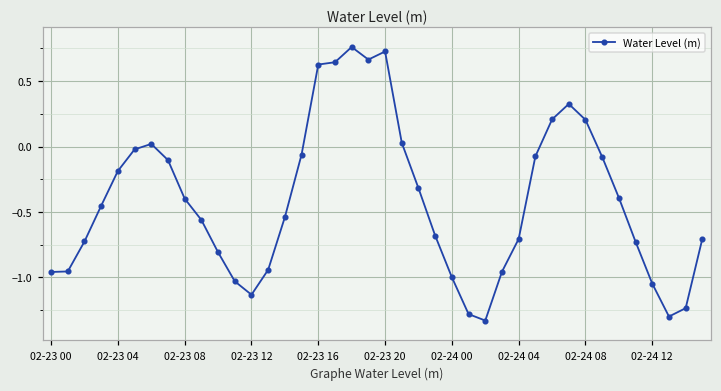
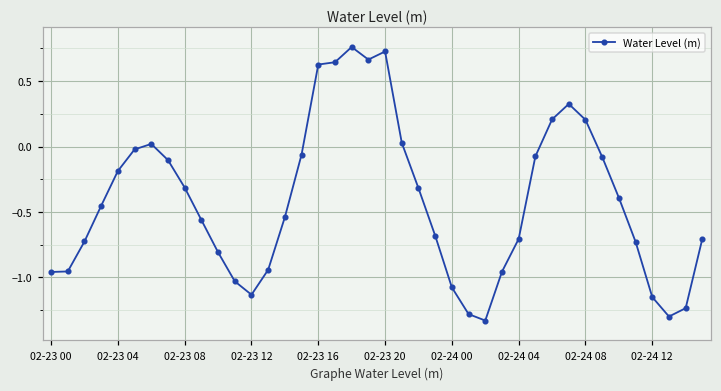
  {
    "02-23 00": -0.96,
    "02-23 04": -0.19,
-   "02-23 08": -0.40,
+   "02-23 08": -0.31,
    "02-23 12": -1.13,
    "02-23 16": 0.63,
    "02-23 20": 0.73,
-   "02-24 00": -1.00,
+   "02-24 00": -1.08,
    "02-24 04": -0.71,
    "02-24 08": 0.20,
-   "02-24 12": -1.05
+   "02-24 12": -1.15
  }
